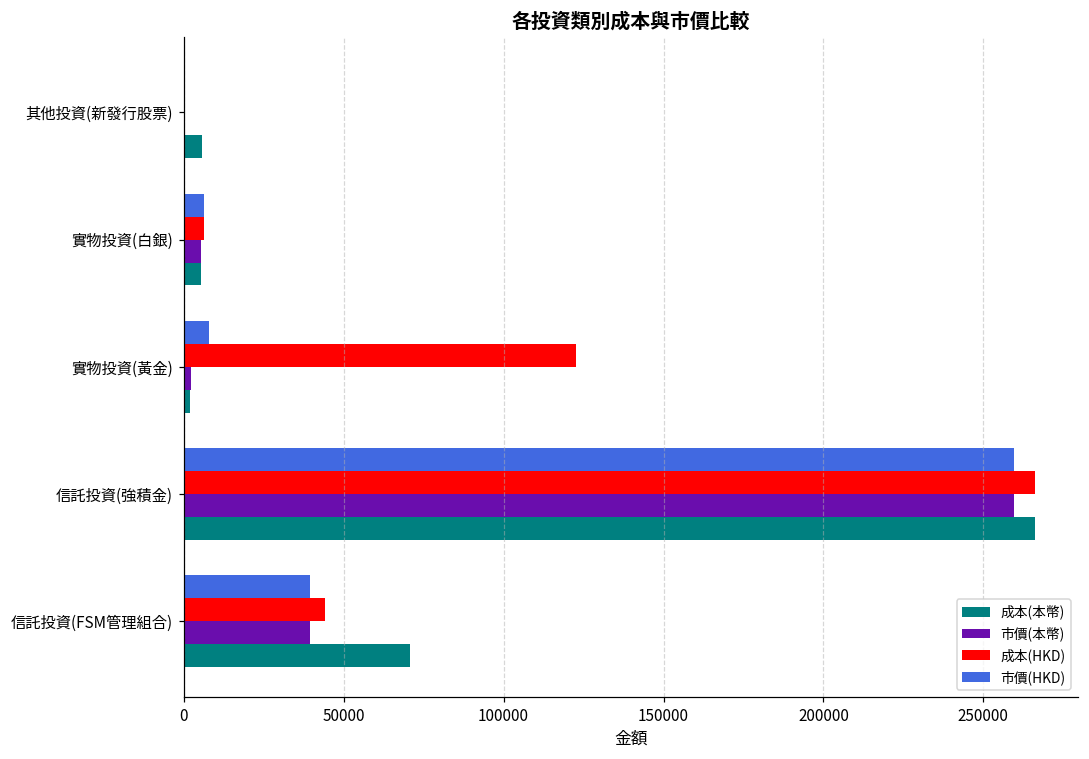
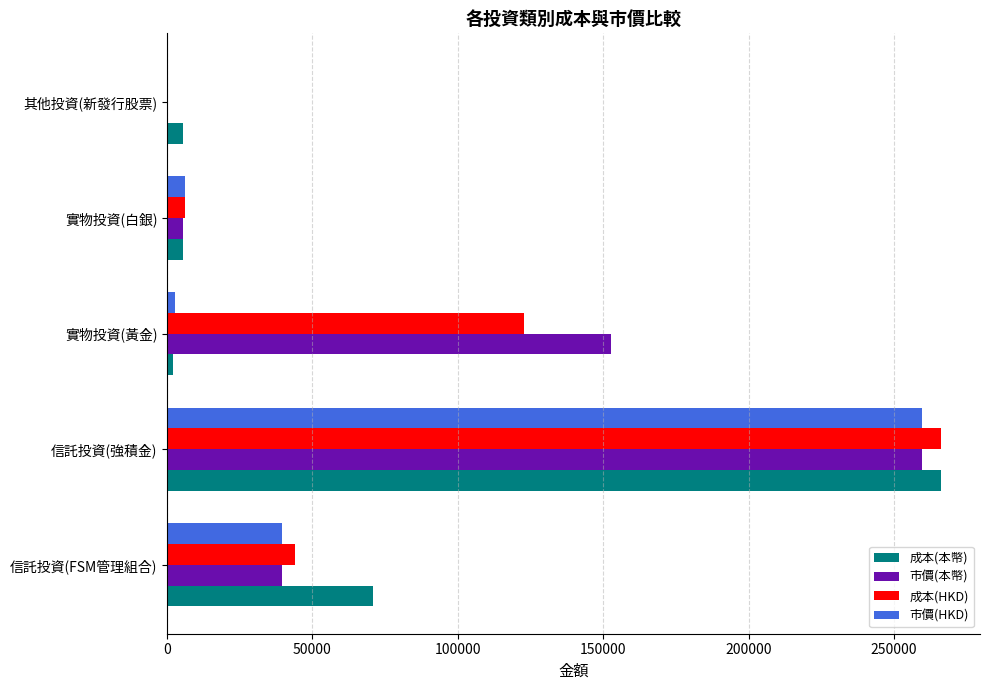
  {
    "成本(本幣)": {
      "其他投資(新發行股票)": 6000,
      "實物投資(白銀)": 5000,
      "實物投資(黃金)": 2000,
      "信託投資(強積金)": 266000,
      "信託投資(FSM管理組合)": 71000
    },
    "市價(本幣)": {
      "其他投資(新發行股票)": 0,
      "實物投資(白銀)": 5000,
-     "實物投資(黃金)": 2000,
+     "實物投資(黃金)": 153000,
      "信託投資(強積金)": 260000,
      "信託投資(FSM管理組合)": 39000
    },
    "成本(HKD)": {
      "其他投資(新發行股票)": 0,
      "實物投資(白銀)": 6000,
      "實物投資(黃金)": 123000,
      "信託投資(強積金)": 266000,
      "信託投資(FSM管理組合)": 44000
    },
    "市價(HKD)": {
      "其他投資(新發行股票)": 0,
      "實物投資(白銀)": 6000,
-     "實物投資(黃金)": 8000,
+     "實物投資(黃金)": 3000,
      "信託投資(強積金)": 260000,
      "信託投資(FSM管理組合)": 39000
    }
  }
